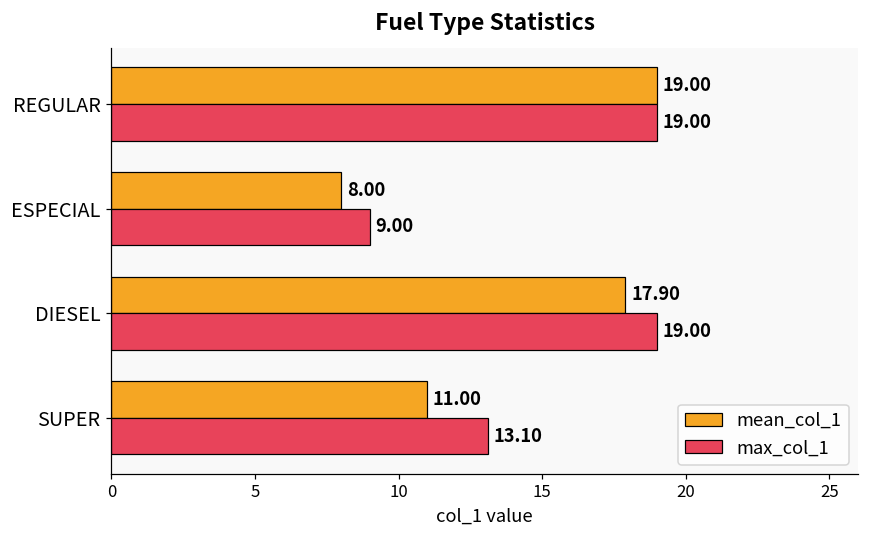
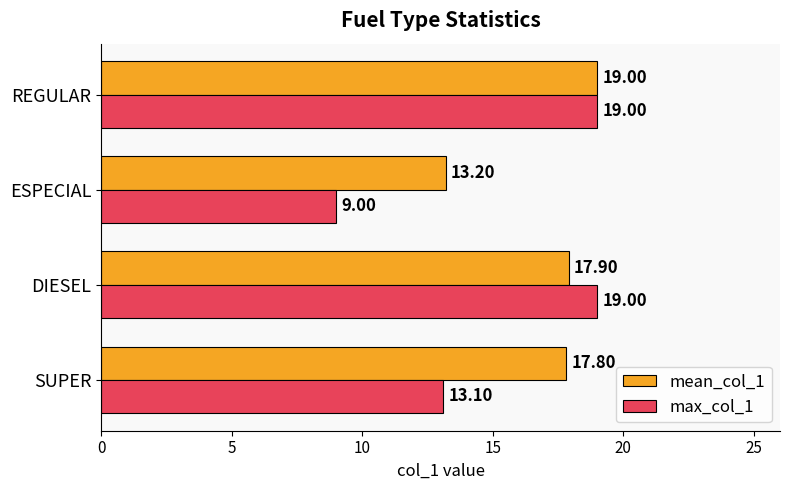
  {
    "mean_col_1": {
      "REGULAR": 19.00,
-     "ESPECIAL": 8.00,
+     "ESPECIAL": 13.20,
      "DIESEL": 17.90,
-     "SUPER": 11.00
+     "SUPER": 17.80
    },
    "max_col_1": {
      "REGULAR": 19.00,
      "ESPECIAL": 9.00,
      "DIESEL": 19.00,
      "SUPER": 13.10
    }
  }
